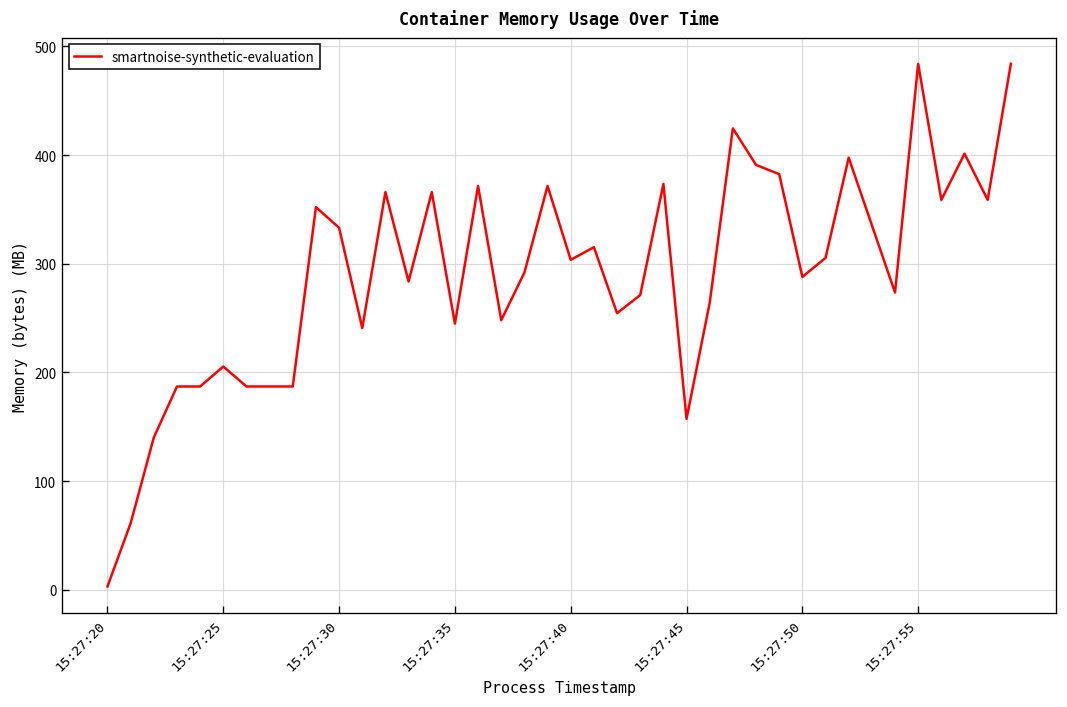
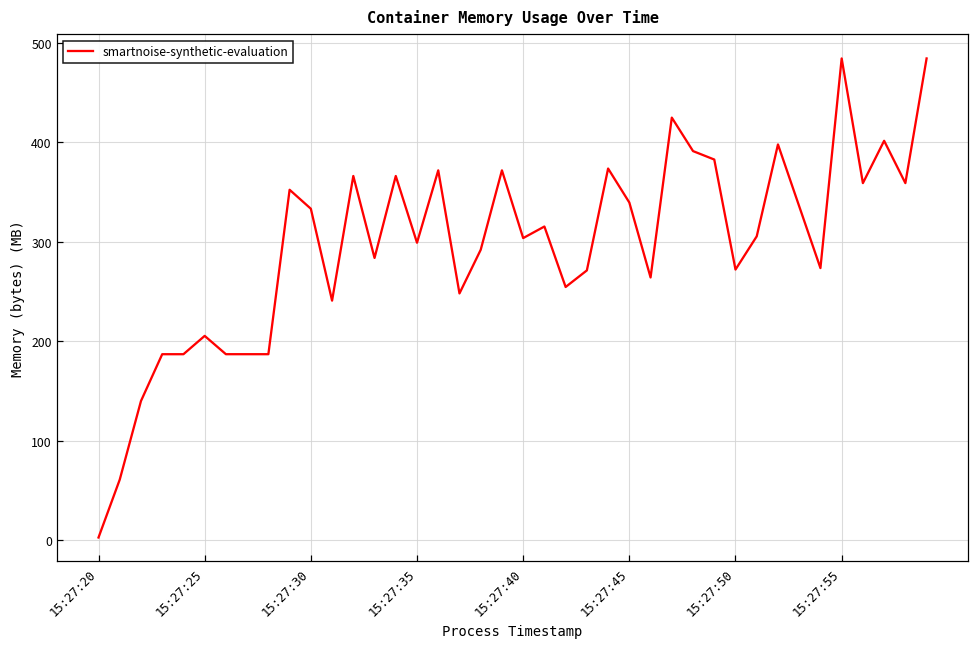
  {
    "15:27:20": 0,
    "15:27:25": 210,
    "15:27:30": 330,
-   "15:27:35": 240,
+   "15:27:35": 300,
    "15:27:40": 300,
-   "15:27:45": 160,
-   "15:27:50": 290,
+   "15:27:45": 340,
+   "15:27:50": 270,
    "15:27:55": 480
  }
